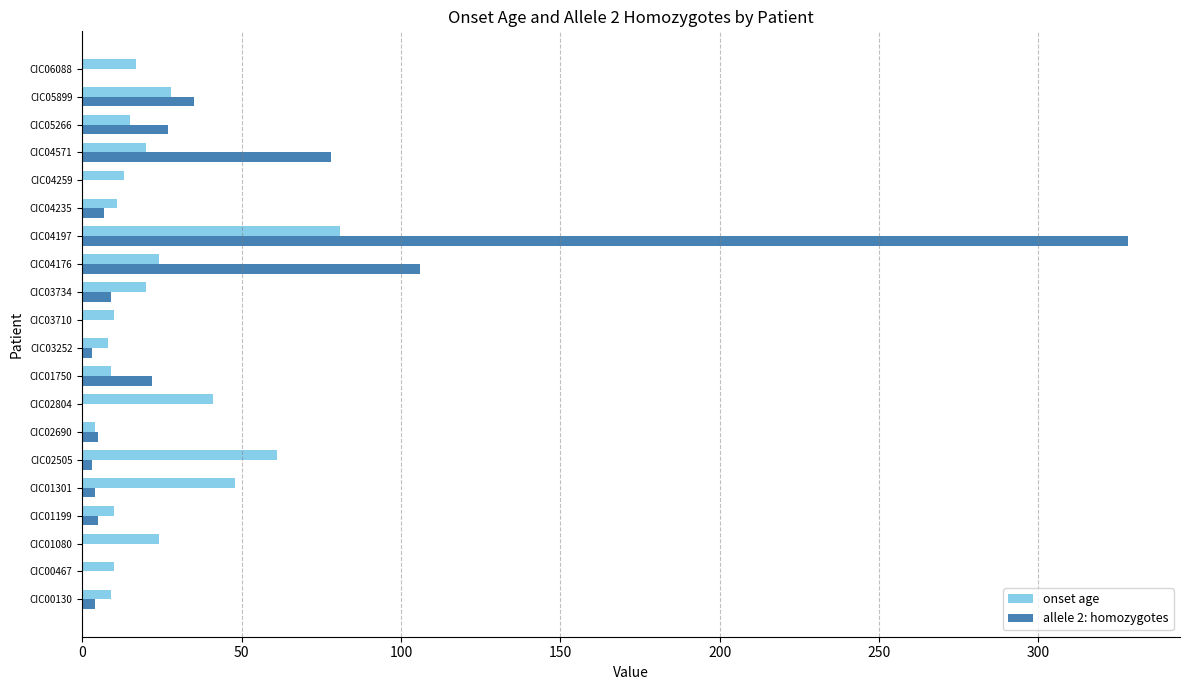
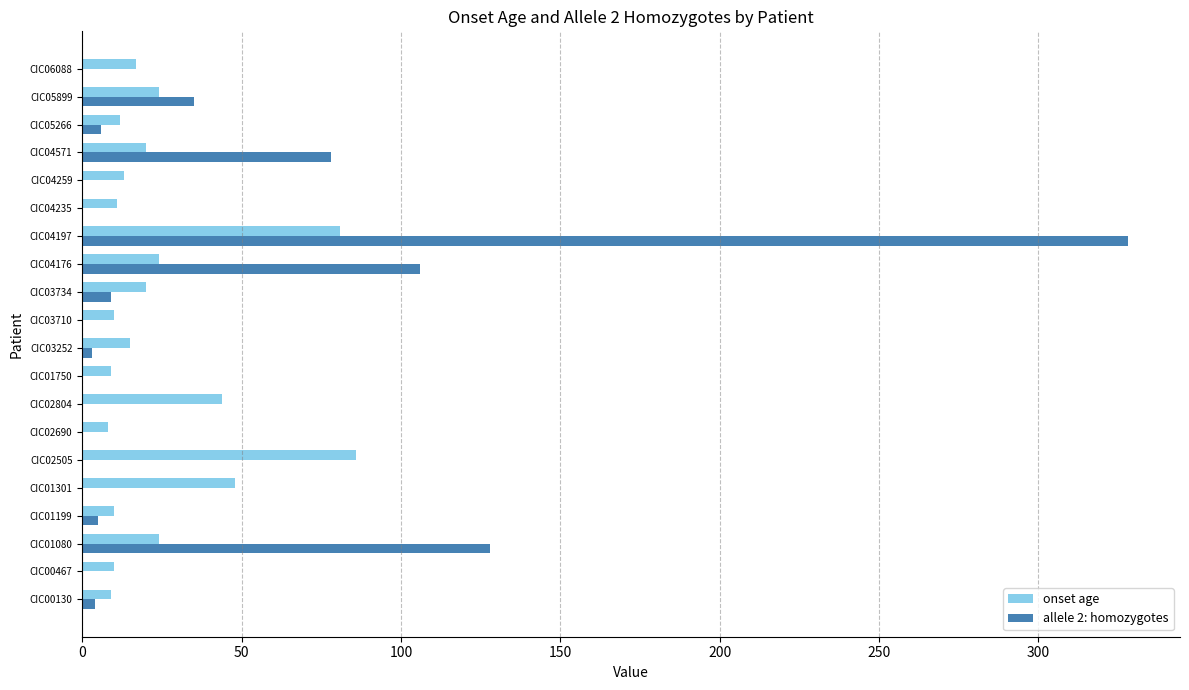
  {
    "onset age": {
      "CIC06088": 17,
-     "CIC05899": 28,
-     "CIC05266": 15,
+     "CIC05899": 24,
+     "CIC05266": 12,
      "CIC04571": 20,
      "CIC04259": 13,
      "CIC04235": 11,
      "CIC04197": 81,
      "CIC04176": 24,
      "CIC03734": 20,
      "CIC03710": 10,
-     "CIC03252": 8,
+     "CIC03252": 15,
      "CIC01750": 9,
-     "CIC02804": 41,
-     "CIC02690": 4,
-     "CIC02505": 61,
+     "CIC02804": 44,
+     "CIC02690": 8,
+     "CIC02505": 86,
      "CIC01301": 48,
      "CIC01199": 10,
      "CIC01080": 24,
      "CIC00467": 10,
      "CIC00130": 9
    },
    "allele 2: homozygotes": {
      "CIC06088": 0,
      "CIC05899": 35,
-     "CIC05266": 27,
+     "CIC05266": 6,
      "CIC04571": 78,
      "CIC04259": 0,
-     "CIC04235": 7,
+     "CIC04235": 0,
      "CIC04197": 328,
      "CIC04176": 106,
      "CIC03734": 9,
      "CIC03710": 0,
      "CIC03252": 3,
-     "CIC01750": 22,
+     "CIC01750": 0,
      "CIC02804": 0,
-     "CIC02690": 5,
-     "CIC02505": 3,
-     "CIC01301": 4,
+     "CIC02690": 0,
+     "CIC02505": 0,
+     "CIC01301": 0,
      "CIC01199": 5,
-     "CIC01080": 0,
+     "CIC01080": 128,
      "CIC00467": 0,
      "CIC00130": 4
    }
  }
